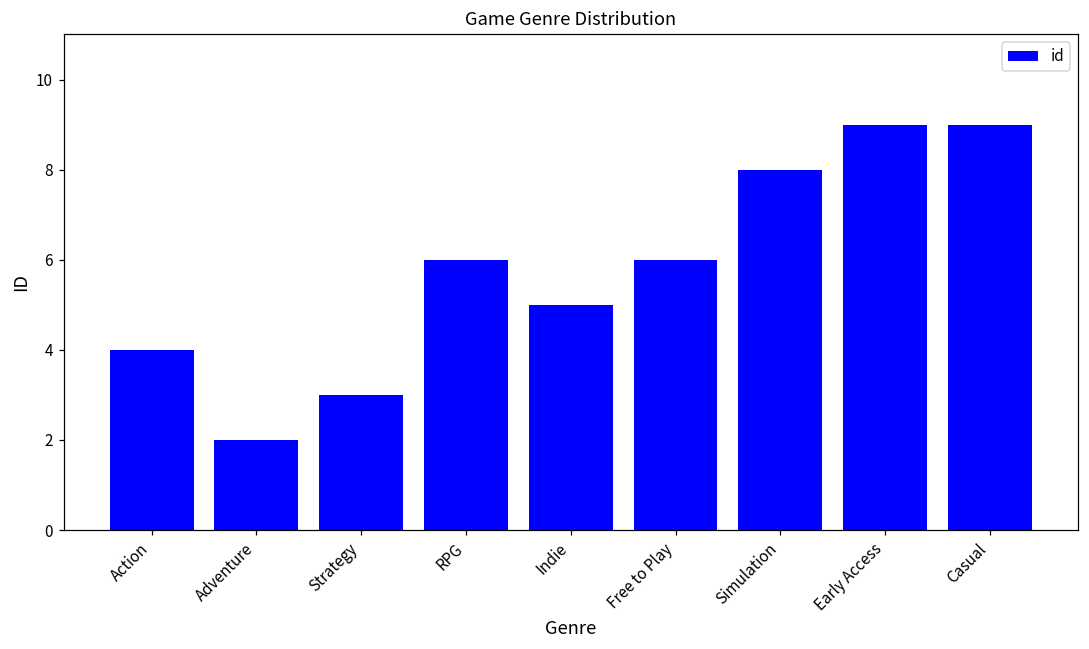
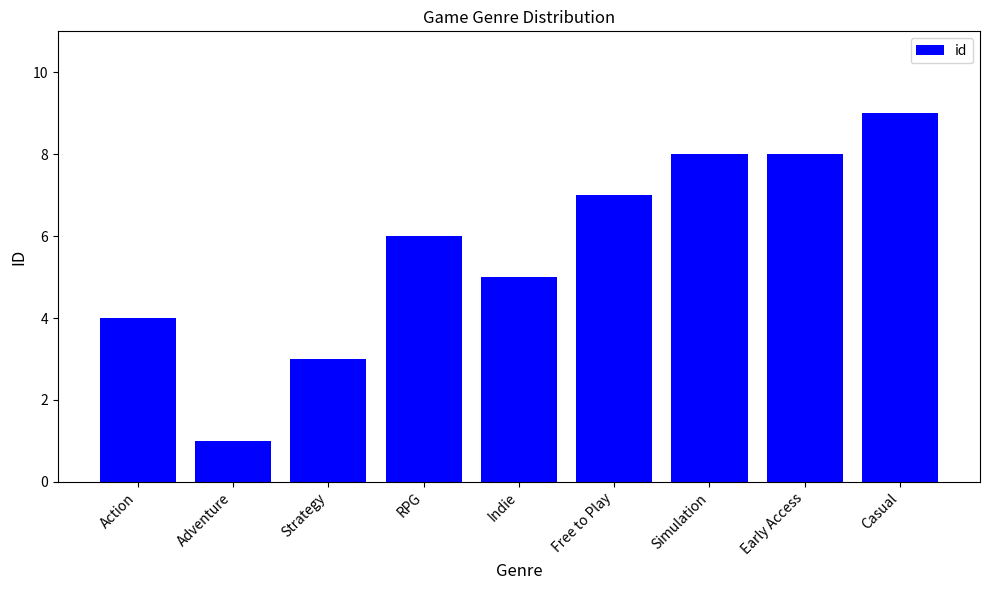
  {
    "Action": 4,
-   "Adventure": 2,
+   "Adventure": 1,
    "Strategy": 3,
    "RPG": 6,
    "Indie": 5,
-   "Free to Play": 6,
+   "Free to Play": 7,
    "Simulation": 8,
-   "Early Access": 9,
+   "Early Access": 8,
    "Casual": 9
  }
